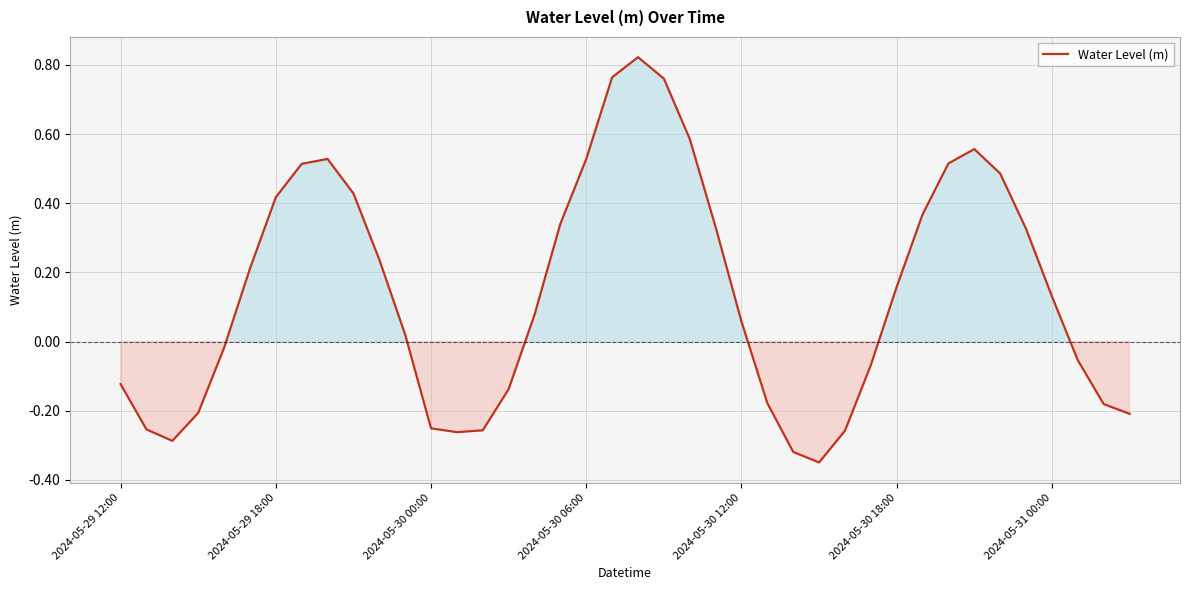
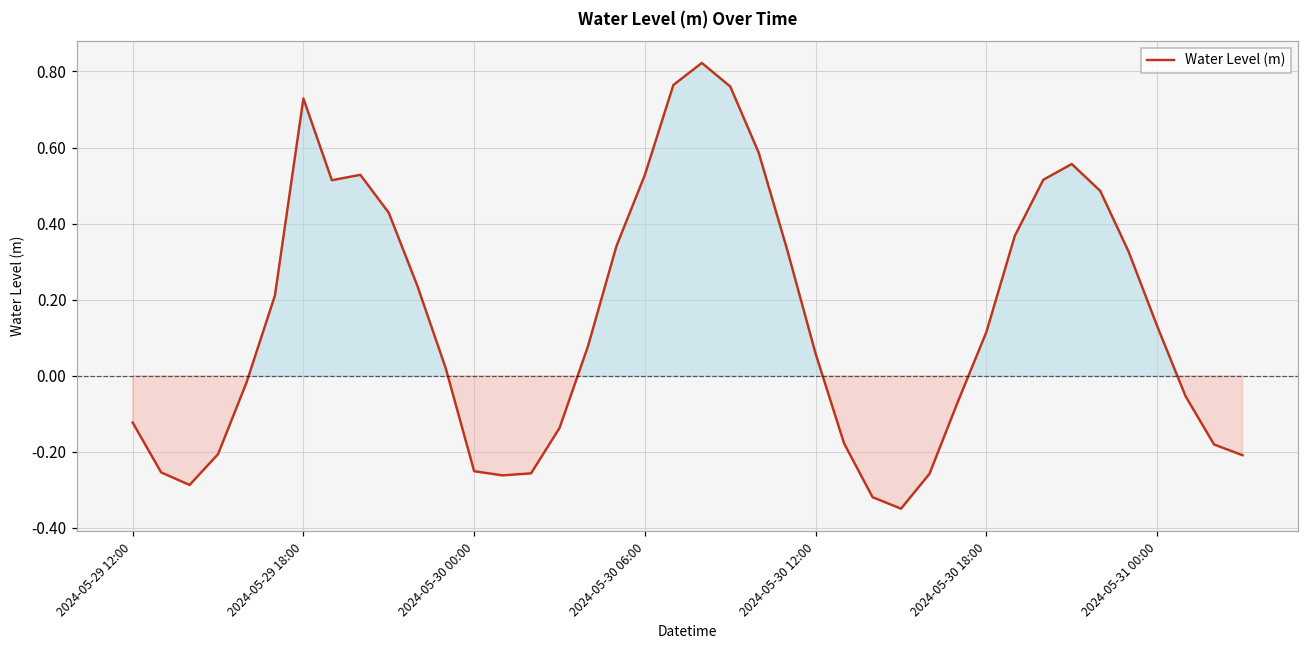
  {
    "2024-05-29 12:00": -0.12,
-   "2024-05-29 18:00": 0.42,
+   "2024-05-29 18:00": 0.73,
    "2024-05-30 00:00": -0.25,
    "2024-05-30 06:00": 0.53,
    "2024-05-30 12:00": 0.06,
-   "2024-05-30 18:00": 0.16,
+   "2024-05-30 18:00": 0.12,
    "2024-05-31 00:00": 0.13
  }
